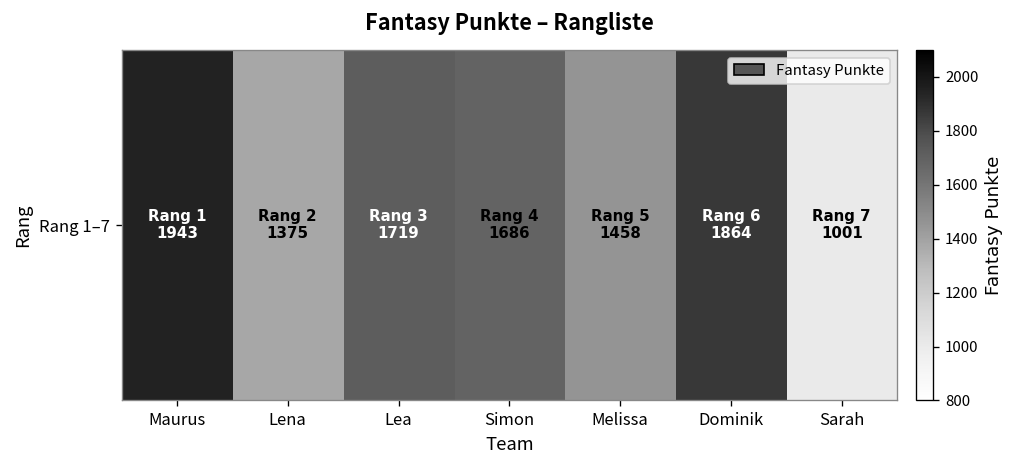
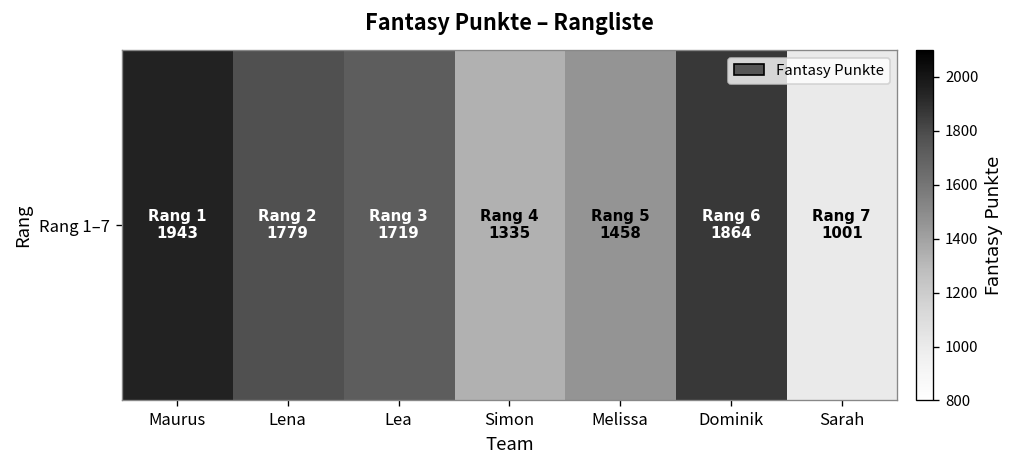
  {
    "Rang 1–7": {
-     "Lena": 1375,
-     "Simon": 1686
+     "Lena": 1779,
+     "Simon": 1335
    }
  }
